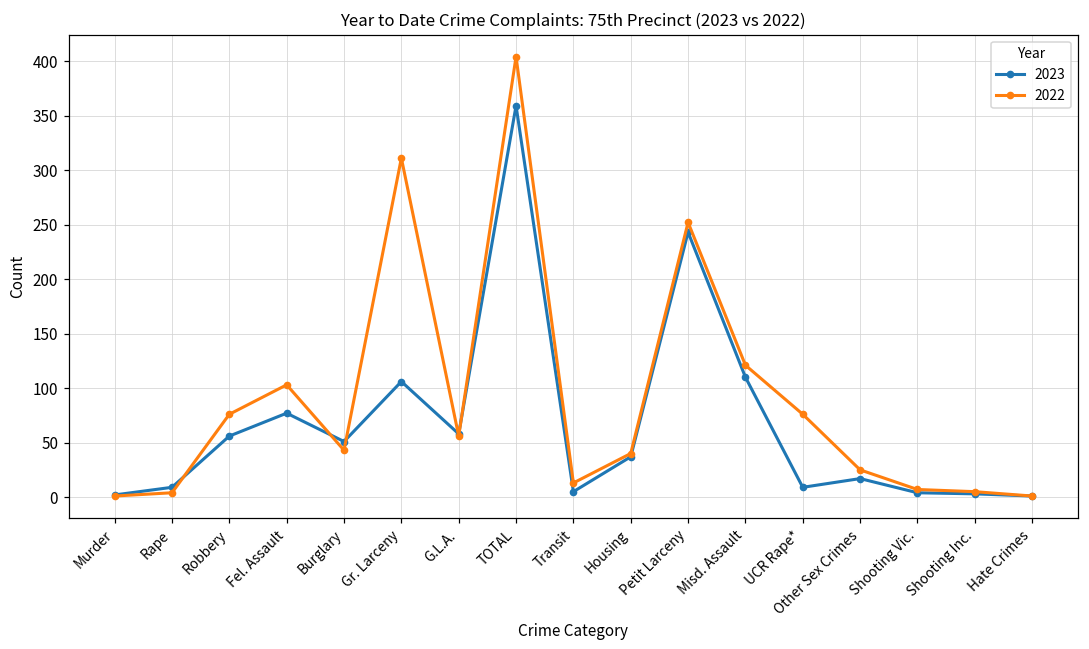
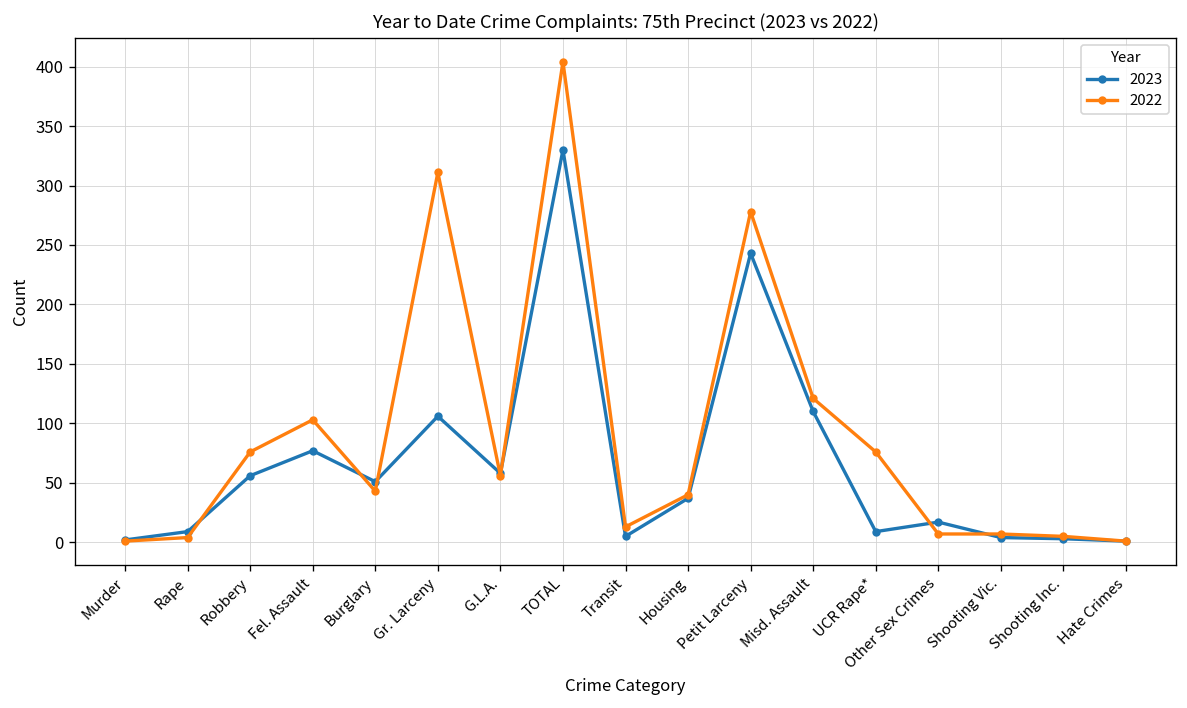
  {
    "2023": {
      "Rape": 10,
      "Robbery": 60,
      "Fel. Assault": 80,
      "Burglary": 50,
      "Gr. Larceny": 110,
-     "TOTAL": 360,
+     "TOTAL": 330,
      "Transit": 10,
      "Housing": 40,
      "Petit Larceny": 240,
      "Misd. Assault": 110,
      "UCR Rape*": 10,
      "Other Sex Crimes": 20,
      "Shooting Vic.": 0
    },
    "2022": {
      "Rape": 0,
      "Robbery": 80,
      "Fel. Assault": 100,
      "Burglary": 40,
      "Gr. Larceny": 310,
      "TOTAL": 400,
      "Transit": 10,
      "Housing": 40,
-     "Petit Larceny": 250,
+     "Petit Larceny": 280,
      "Misd. Assault": 120,
      "UCR Rape*": 80,
-     "Other Sex Crimes": 30,
+     "Other Sex Crimes": 10,
      "Shooting Vic.": 10
    }
  }
